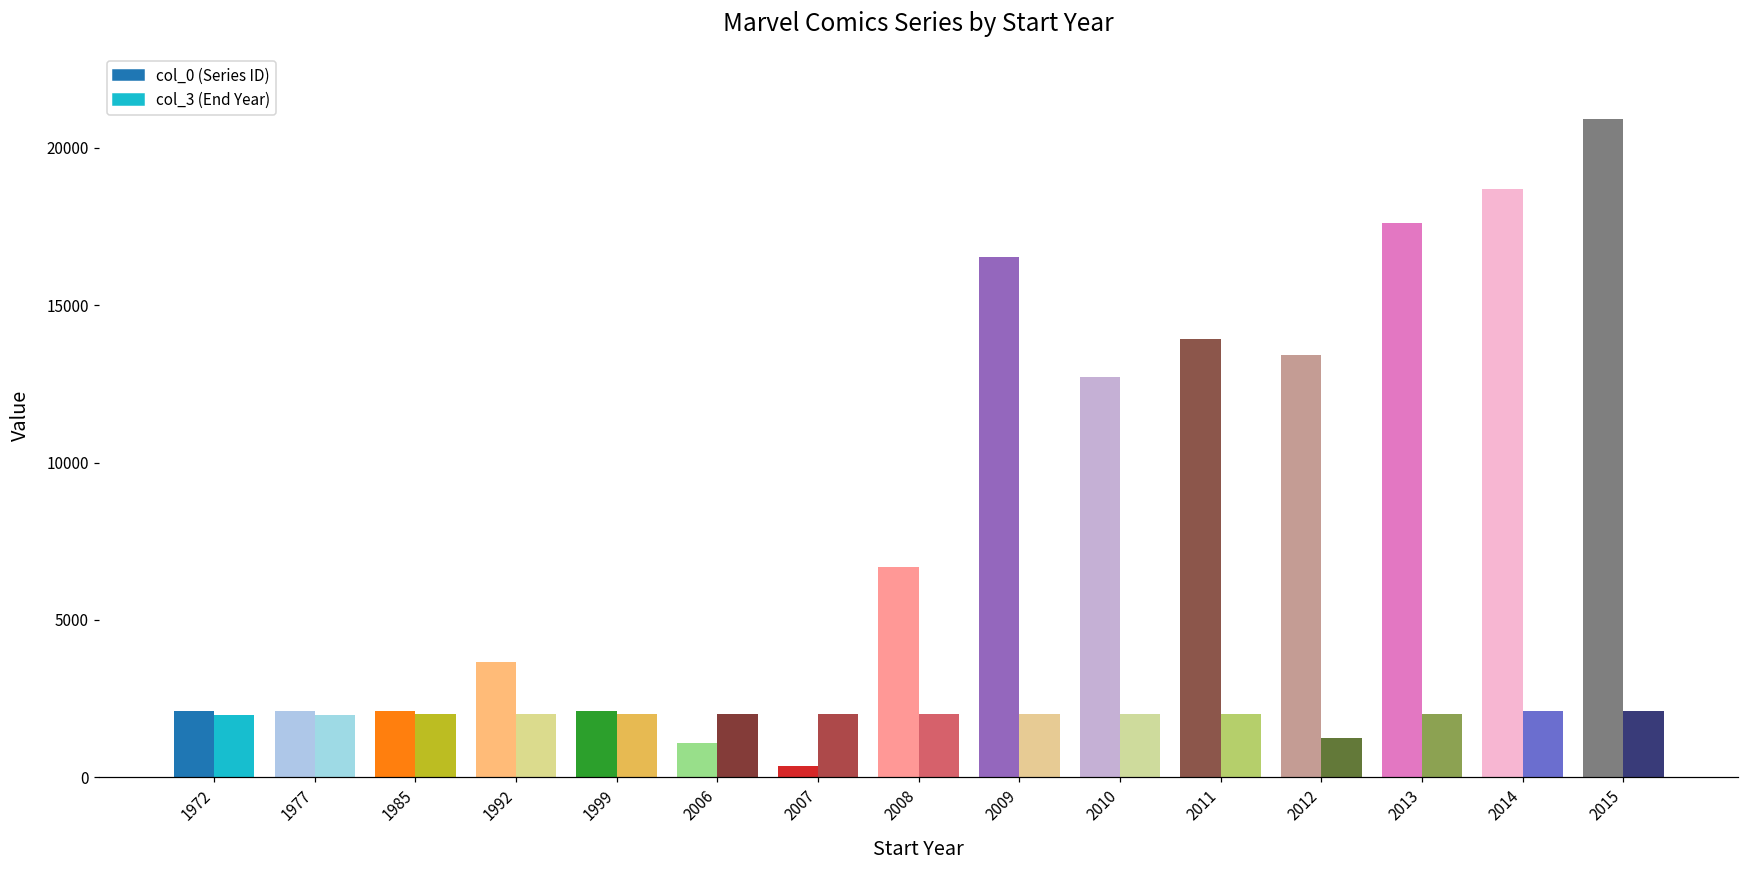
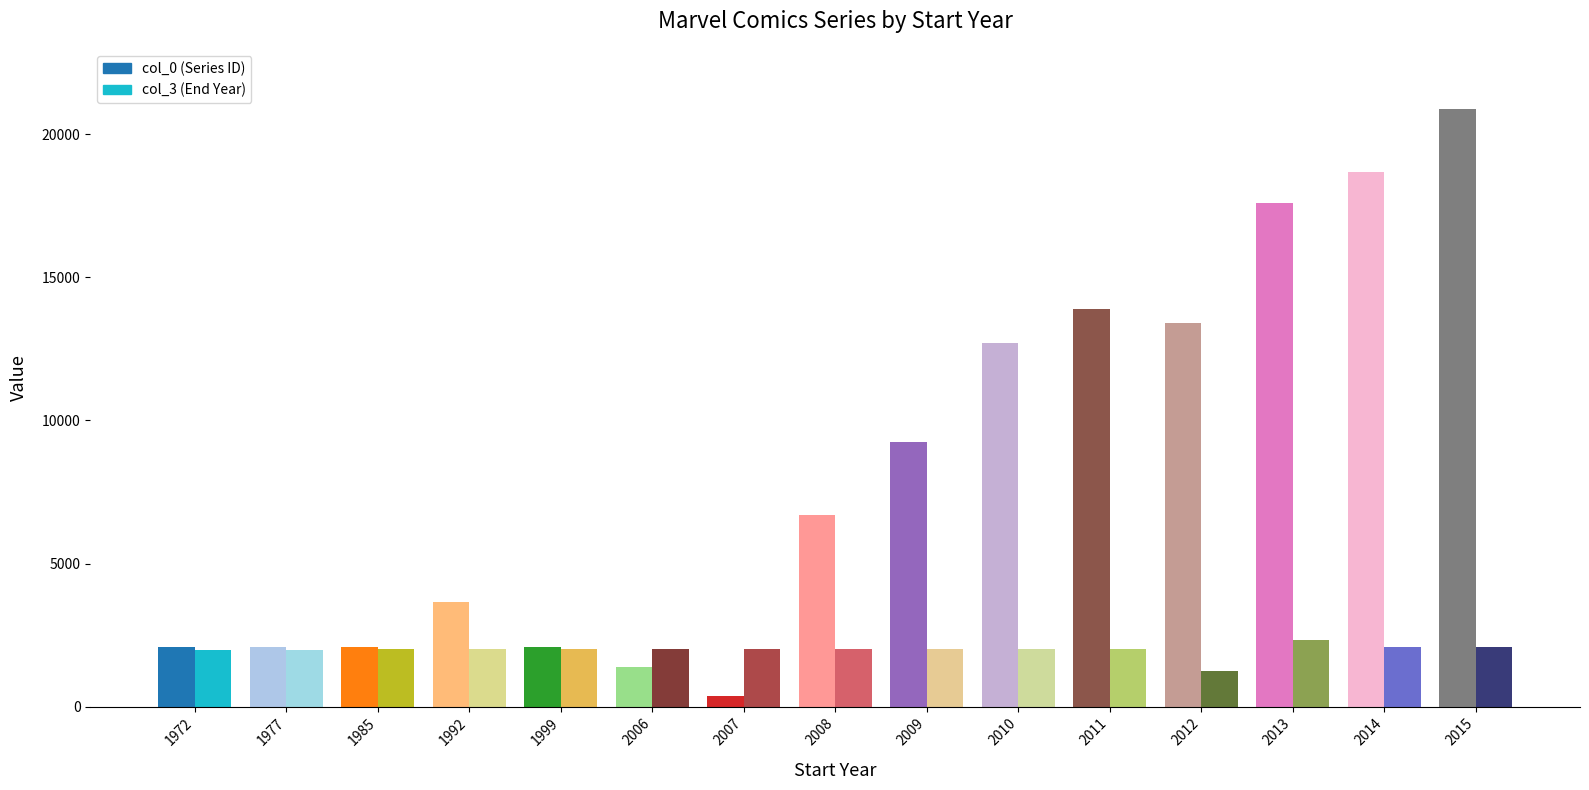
  {
    "col_0 (Series ID)": {
      "1972": 2100,
      "1977": 2100,
      "1985": 2100,
      "1992": 3700,
      "1999": 2100,
-     "2006": 1100,
+     "2006": 1400,
      "2007": 400,
      "2008": 6700,
-     "2009": 16500,
+     "2009": 9200,
      "2010": 12700,
      "2011": 13900,
      "2012": 13400,
      "2013": 17600,
      "2014": 18700,
      "2015": 20900
    },
    "col_3 (End Year)": {
      "1972": 2000,
      "1977": 2000,
      "1985": 2000,
      "1992": 2000,
      "1999": 2000,
      "2006": 2000,
      "2007": 2000,
      "2008": 2000,
      "2009": 2000,
      "2010": 2000,
      "2011": 2000,
      "2012": 1200,
-     "2013": 2000,
+     "2013": 2300,
      "2014": 2100,
      "2015": 2100
    }
  }
